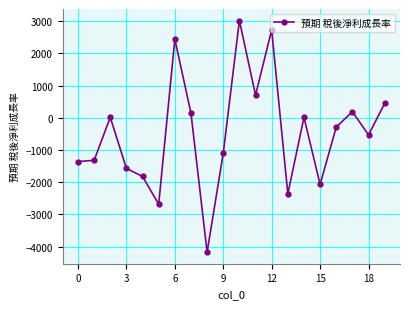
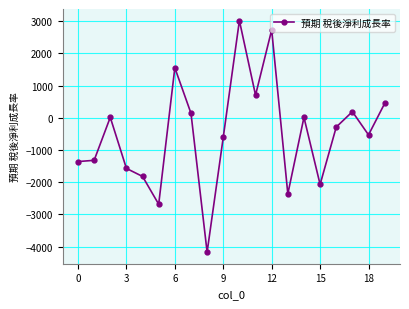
  {
    "0": -1400,
    "3": -1600,
-   "6": 2400,
-   "9": -1100,
+   "6": 1600,
+   "9": -600,
    "15": -2100,
    "18": -500
  }
